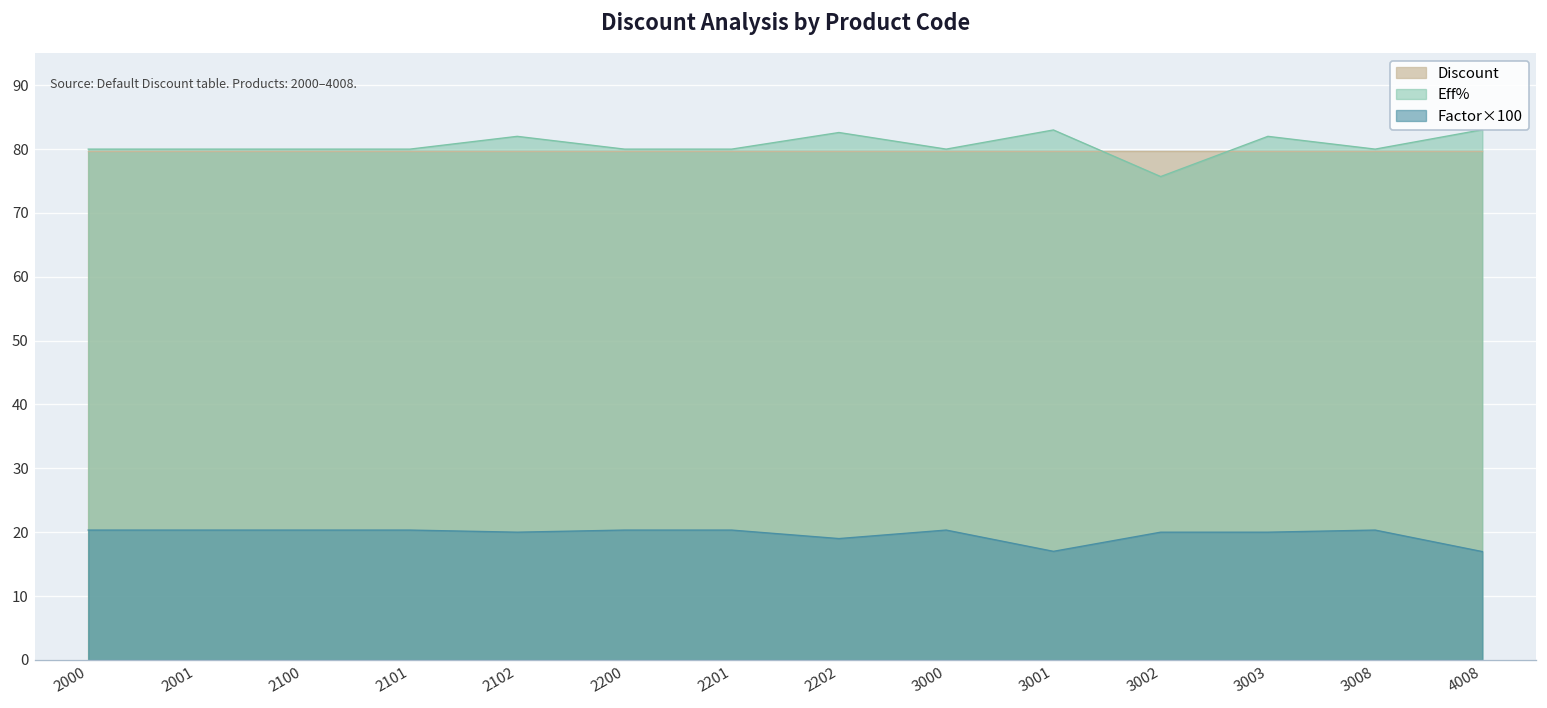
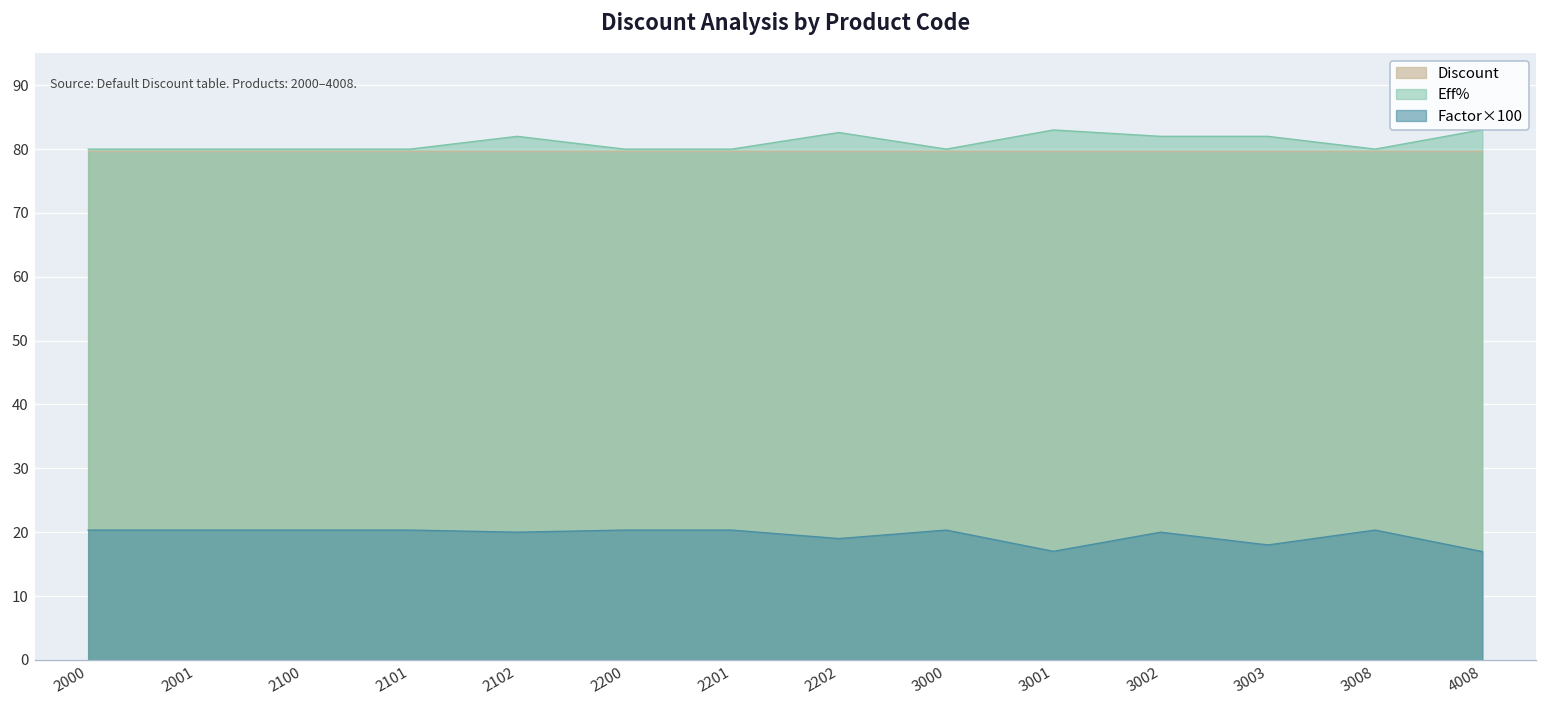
  {
    "Discount": {
      "2102": 80,
      "2202": 80,
      "3001": 80,
      "3002": 80,
      "3003": 80,
      "4008": 80
    },
    "Eff%": {
      "2102": 82,
      "2202": 83,
      "3001": 83,
-     "3002": 76,
+     "3002": 82,
      "3003": 82
    },
    "Factor×100": {
      "2000": 20,
      "2001": 20,
      "2100": 20,
      "2101": 20,
      "2102": 20,
      "2200": 20,
      "2201": 20,
      "2202": 19,
      "3000": 20,
      "3001": 17,
      "3002": 20,
-     "3003": 20,
+     "3003": 18,
      "3008": 20,
      "4008": 17
    }
  }
